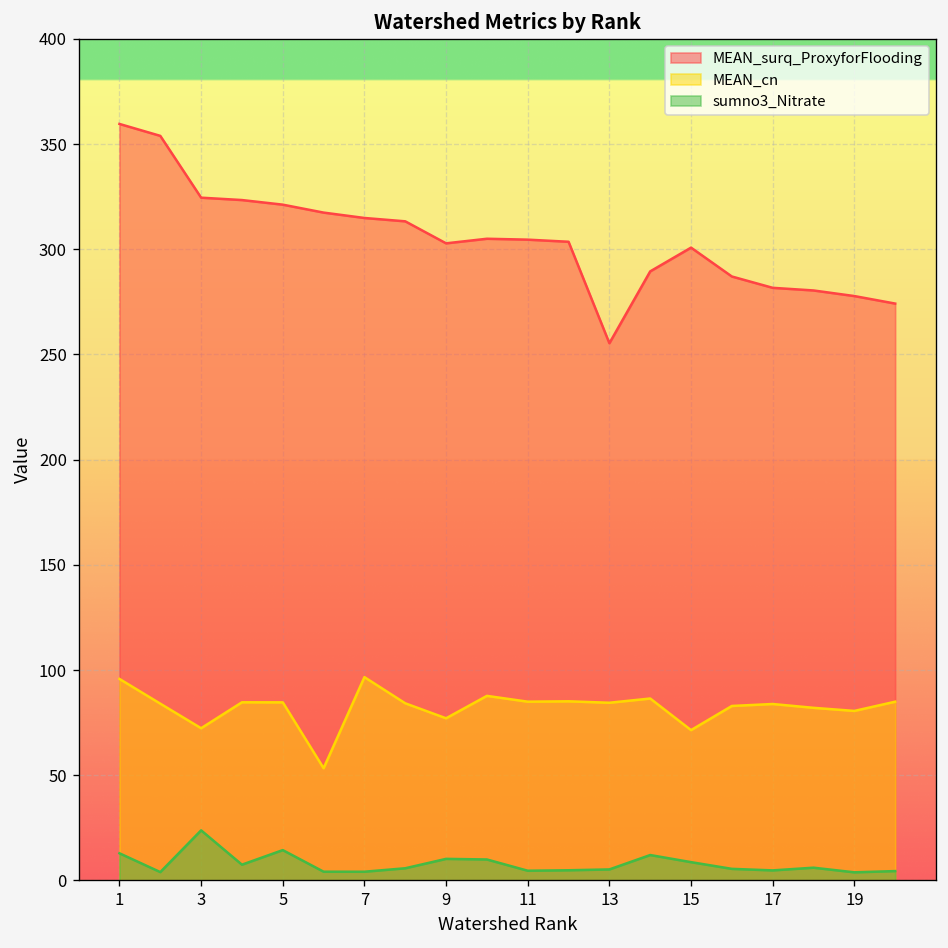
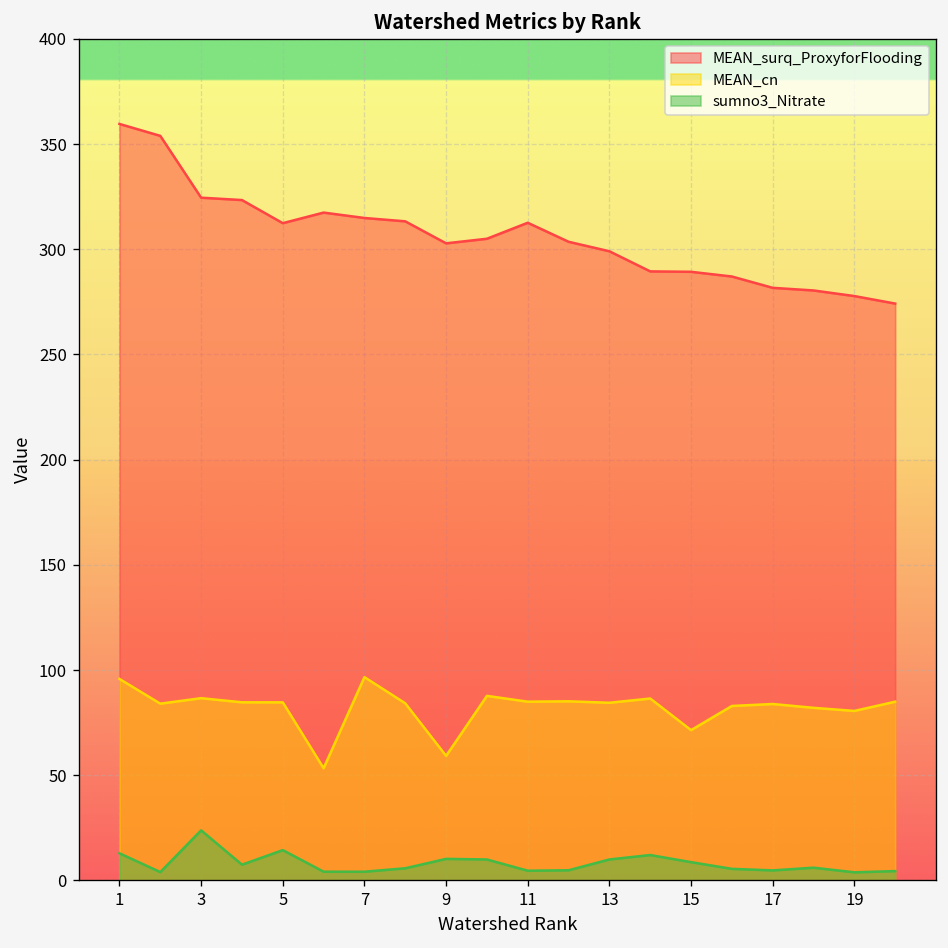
  {
    "MEAN_surq_ProxyforFlooding": {
      "1": 360,
      "3": 324,
-     "5": 321,
+     "5": 312,
      "7": 315,
      "9": 303,
-     "11": 305,
-     "13": 255,
-     "15": 301,
+     "11": 313,
+     "13": 299,
+     "15": 289,
      "17": 282,
      "19": 278
    },
    "MEAN_cn": {
      "1": 96,
-     "3": 72,
+     "3": 87,
      "5": 85,
      "7": 97,
-     "9": 77,
+     "9": 59,
      "11": 85,
      "13": 84,
      "15": 71,
      "17": 84,
      "19": 81
    },
    "sumno3_Nitrate": {
      "1": 13,
      "3": 24,
      "5": 14,
      "7": 4,
      "9": 10,
      "11": 5,
-     "13": 5,
+     "13": 10,
      "15": 9,
      "17": 5,
      "19": 4
    }
  }
